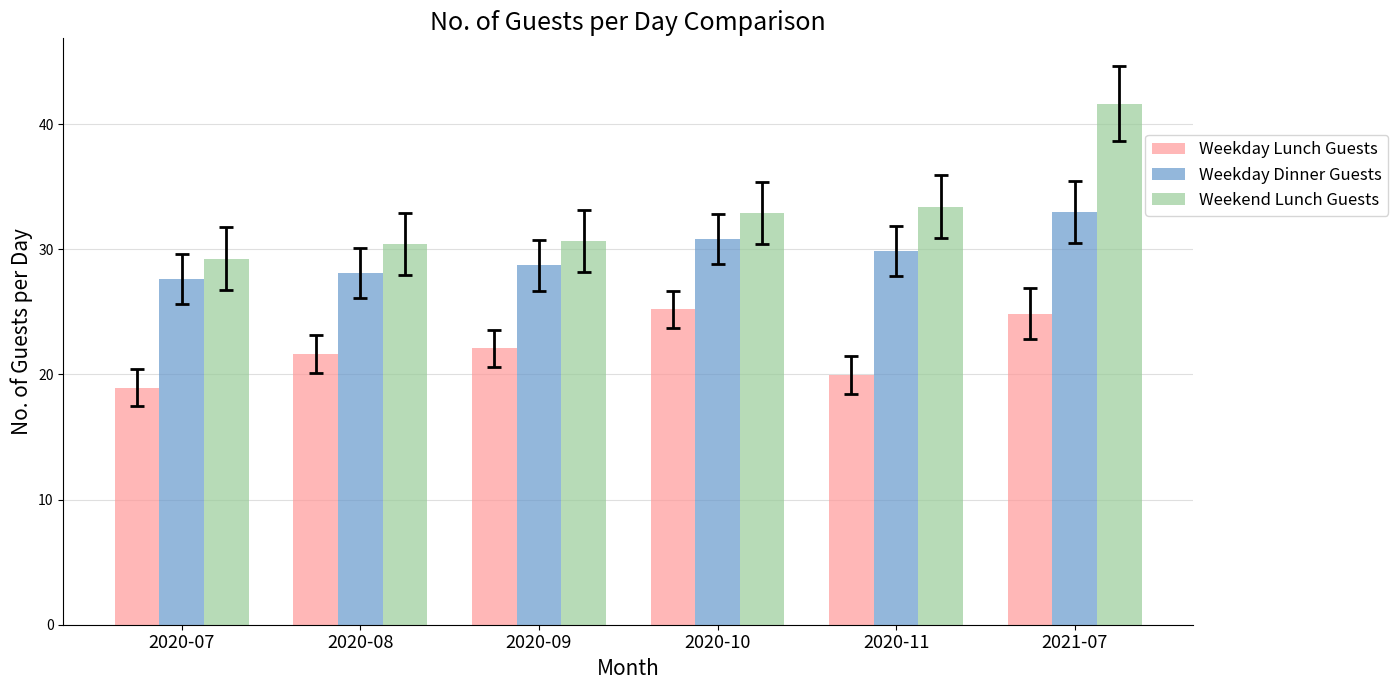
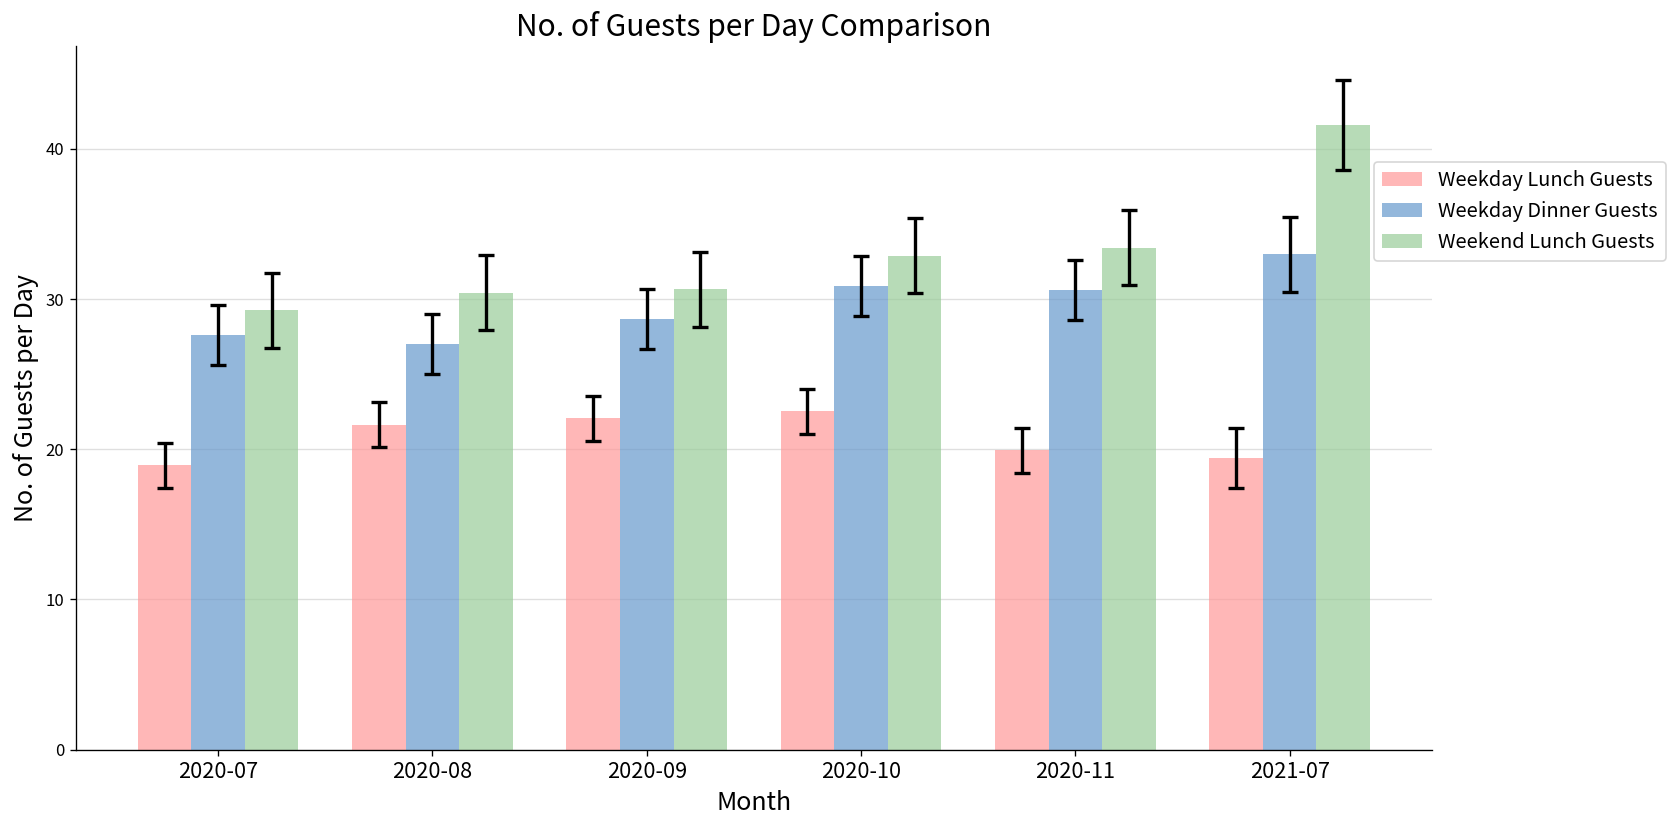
  {
    "Weekday Lunch Guests": {
      "2020-07": 18.9,
      "2020-08": 21.6,
      "2020-09": 22.1,
-     "2020-10": 25.2,
+     "2020-10": 22.5,
      "2020-11": 19.9,
-     "2021-07": 24.9
+     "2021-07": 19.4
    },
    "Weekday Dinner Guests": {
      "2020-07": 27.6,
-     "2020-08": 28.1,
+     "2020-08": 27.0,
      "2020-09": 28.7,
      "2020-10": 30.9,
-     "2020-11": 29.9,
+     "2020-11": 30.6,
      "2021-07": 33.0
    },
    "Weekend Lunch Guests": {
      "2020-07": 29.2,
      "2020-08": 30.4,
      "2020-09": 30.7,
      "2020-10": 32.9,
      "2020-11": 33.4,
      "2021-07": 41.6
    }
  }
